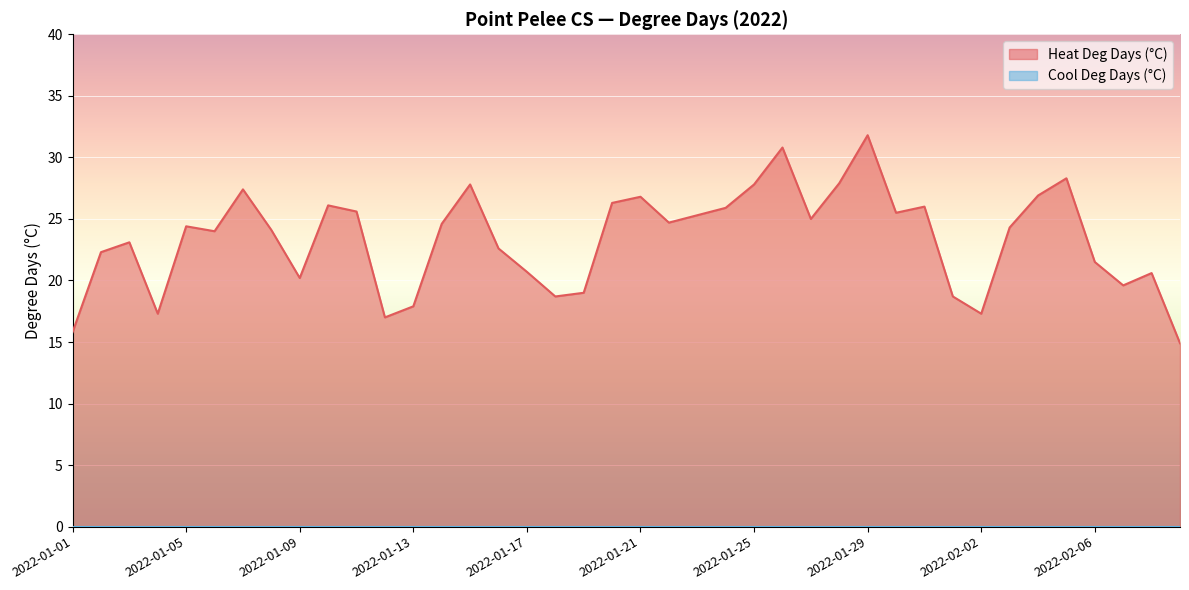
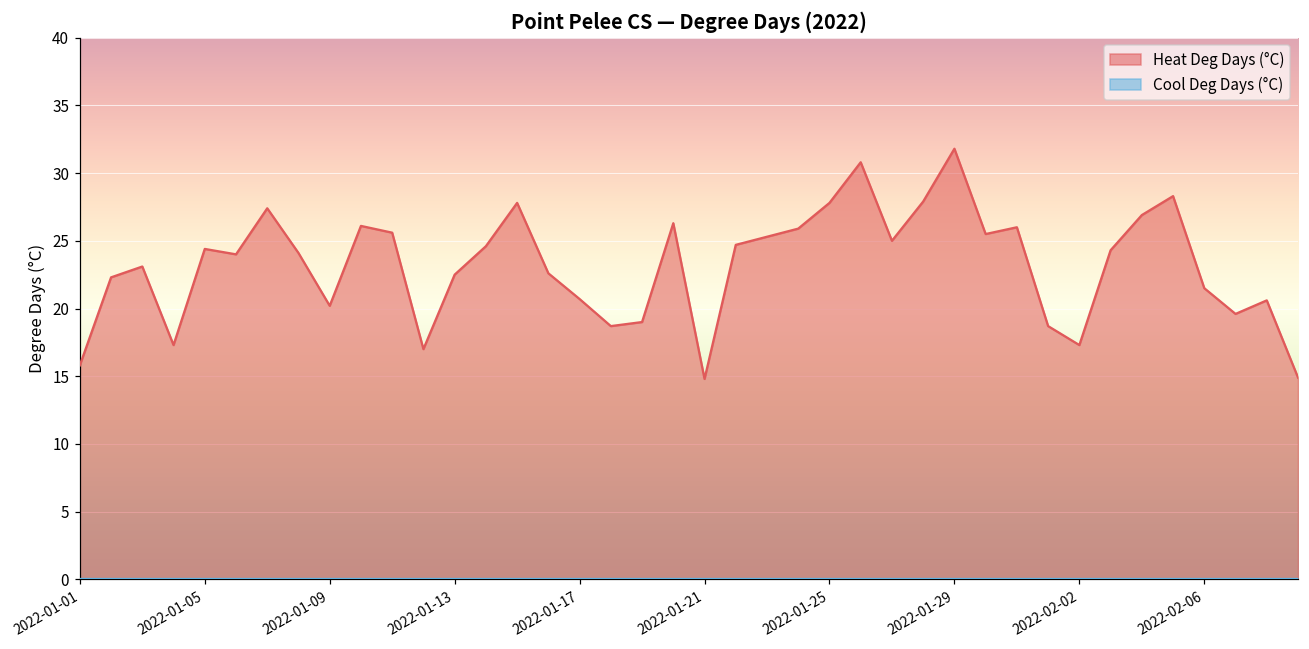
  {
    "Heat Deg Days (°C)": {
      "2022-01-01": 15.8,
      "2022-01-05": 24.4,
      "2022-01-09": 20.2,
-     "2022-01-13": 17.9,
+     "2022-01-13": 22.5,
      "2022-01-17": 20.7,
-     "2022-01-21": 26.8,
+     "2022-01-21": 14.8,
      "2022-01-25": 27.8,
      "2022-01-29": 31.8,
      "2022-02-02": 17.3,
      "2022-02-06": 21.5
    },
    "Cool Deg Days (°C)": {
      "2022-01-01": 0.0,
      "2022-01-05": 0.0,
      "2022-01-09": 0.0,
      "2022-01-13": 0.0,
      "2022-01-17": 0.0,
      "2022-01-21": 0.0,
      "2022-01-25": 0.0,
      "2022-01-29": 0.0,
      "2022-02-02": 0.0,
      "2022-02-06": 0.0
    }
  }
